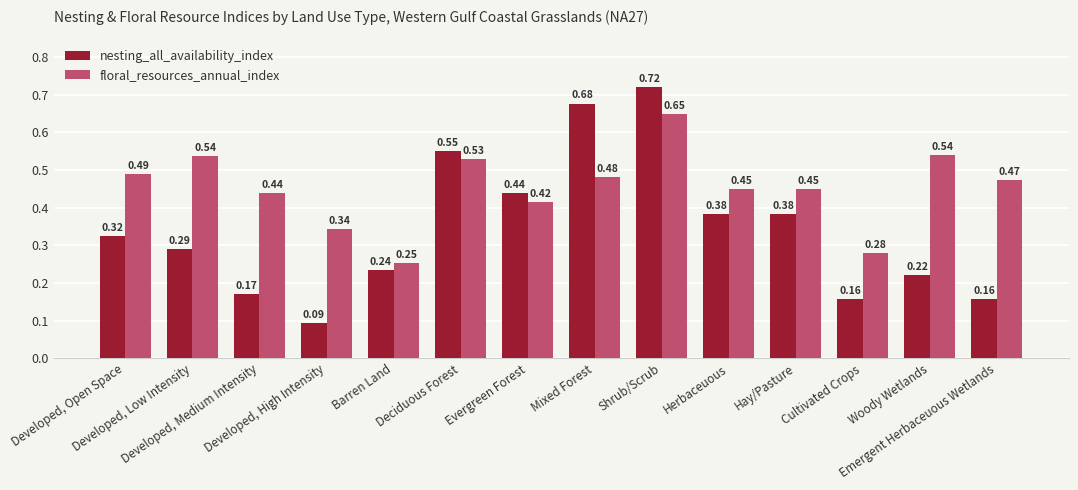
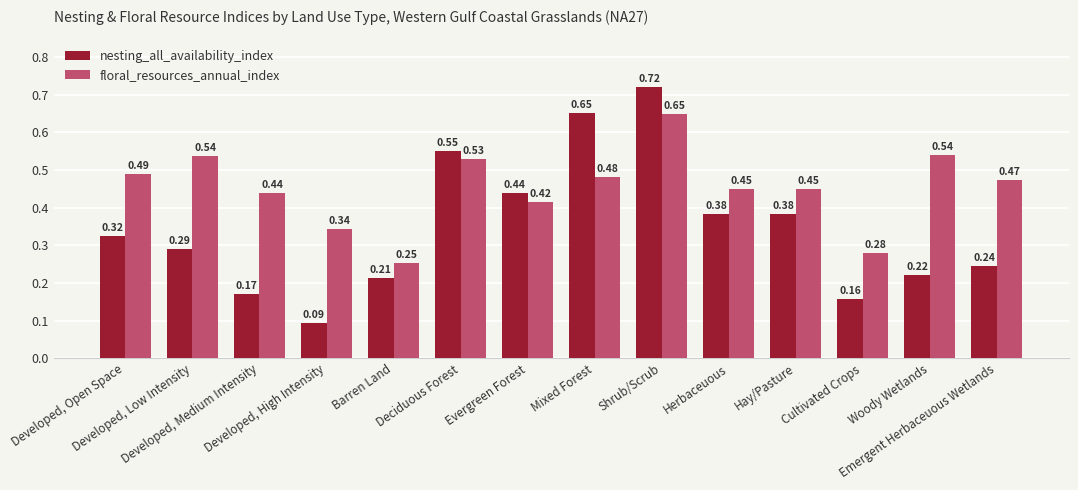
  {
    "nesting_all_availability_index": {
      "Developed, Open Space": 0.32,
      "Developed, Low Intensity": 0.29,
      "Developed, Medium Intensity": 0.17,
      "Developed, High Intensity": 0.09,
-     "Barren Land": 0.24,
+     "Barren Land": 0.21,
      "Deciduous Forest": 0.55,
      "Evergreen Forest": 0.44,
-     "Mixed Forest": 0.68,
+     "Mixed Forest": 0.65,
      "Shrub/Scrub": 0.72,
      "Herbaceuous": 0.38,
      "Hay/Pasture": 0.38,
      "Cultivated Crops": 0.16,
      "Woody Wetlands": 0.22,
-     "Emergent Herbaceuous Wetlands": 0.16
+     "Emergent Herbaceuous Wetlands": 0.24
    },
    "floral_resources_annual_index": {
      "Developed, Open Space": 0.49,
      "Developed, Low Intensity": 0.54,
      "Developed, Medium Intensity": 0.44,
      "Developed, High Intensity": 0.34,
      "Barren Land": 0.25,
      "Deciduous Forest": 0.53,
      "Evergreen Forest": 0.42,
      "Mixed Forest": 0.48,
      "Shrub/Scrub": 0.65,
      "Herbaceuous": 0.45,
      "Hay/Pasture": 0.45,
      "Cultivated Crops": 0.28,
      "Woody Wetlands": 0.54,
      "Emergent Herbaceuous Wetlands": 0.47
    }
  }
